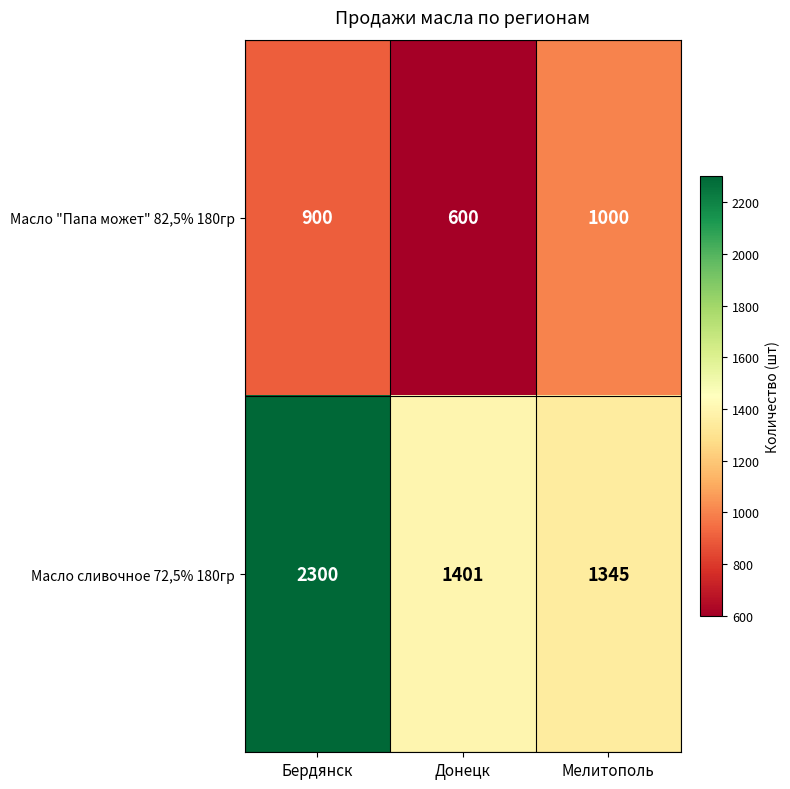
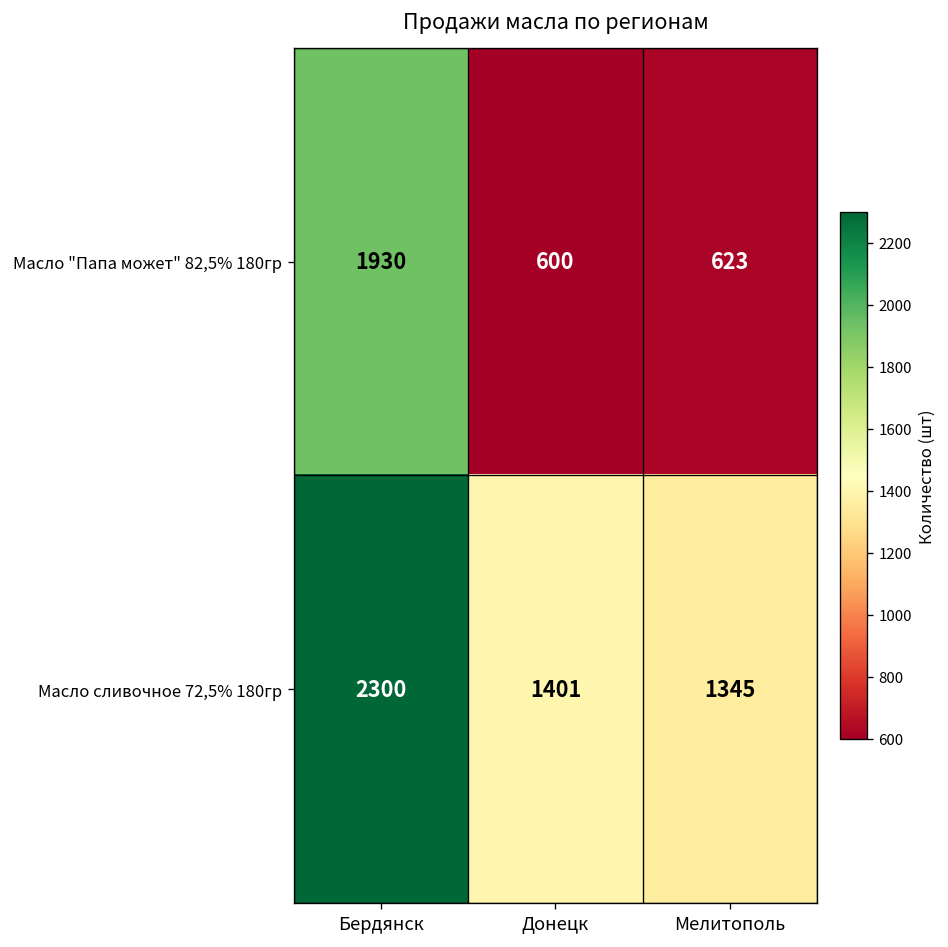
  {
    "Масло \"Папа может\" 82,5% 180гр": {
-     "Бердянск": 900,
+     "Бердянск": 1930,
      "Донецк": 600,
-     "Мелитополь": 1000
+     "Мелитополь": 623
    },
    "Масло сливочное 72,5% 180гр": {
      "Бердянск": 2300,
      "Донецк": 1401,
      "Мелитополь": 1345
    }
  }
